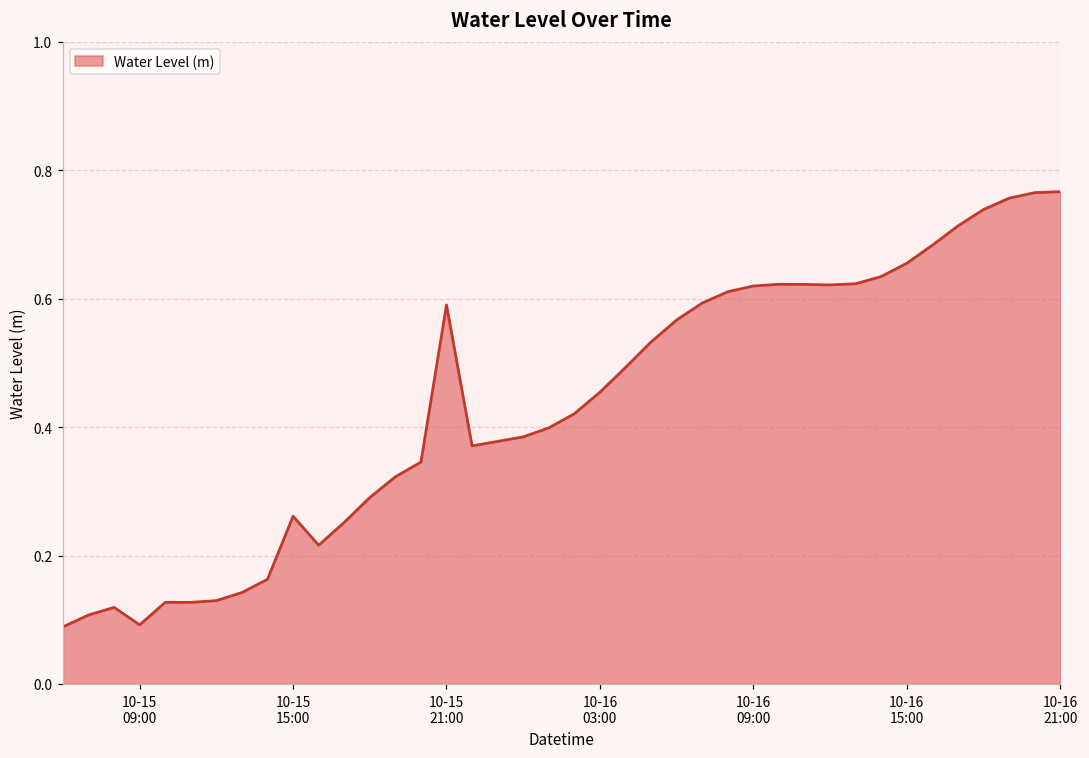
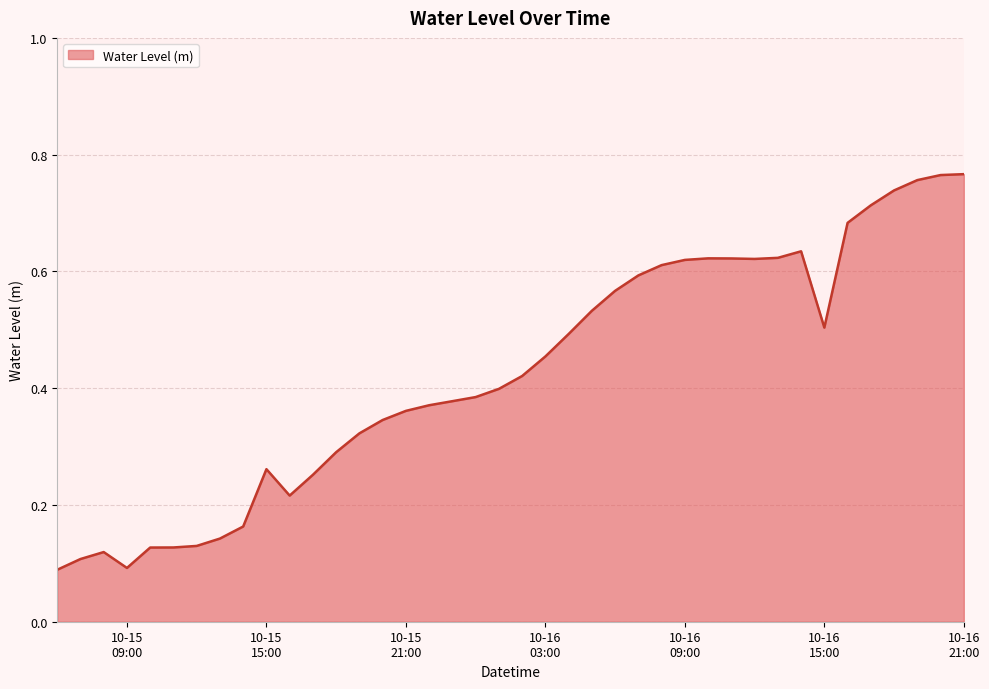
  {
    "10-15 09:00": 0.09,
    "10-15 15:00": 0.26,
-   "10-15 21:00": 0.59,
+   "10-15 21:00": 0.36,
    "10-16 03:00": 0.45,
    "10-16 09:00": 0.62,
-   "10-16 15:00": 0.66,
+   "10-16 15:00": 0.50,
    "10-16 21:00": 0.77
  }
